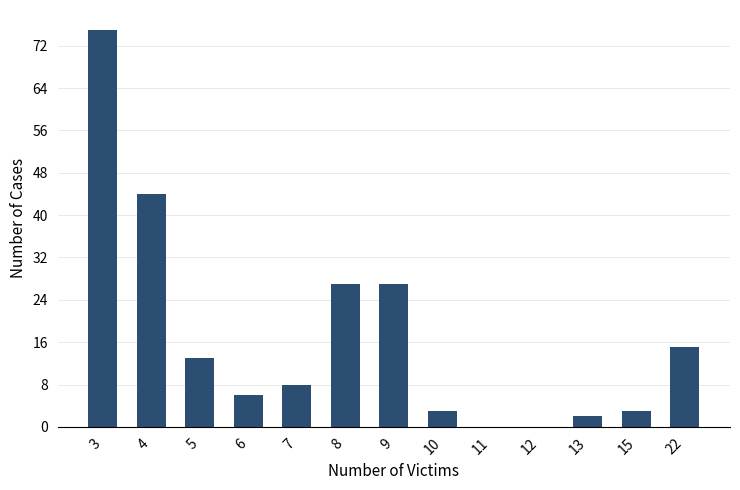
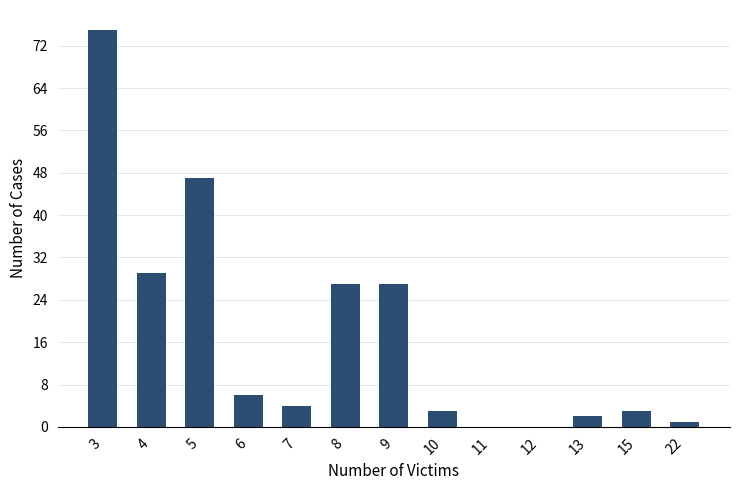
  {
    "3": 75,
-   "4": 44,
-   "5": 13,
+   "4": 29,
+   "5": 47,
    "6": 6,
-   "7": 8,
+   "7": 4,
    "8": 27,
    "9": 27,
    "10": 3,
    "11": 0,
    "12": 0,
    "13": 2,
    "15": 3,
-   "22": 15
+   "22": 1
  }
